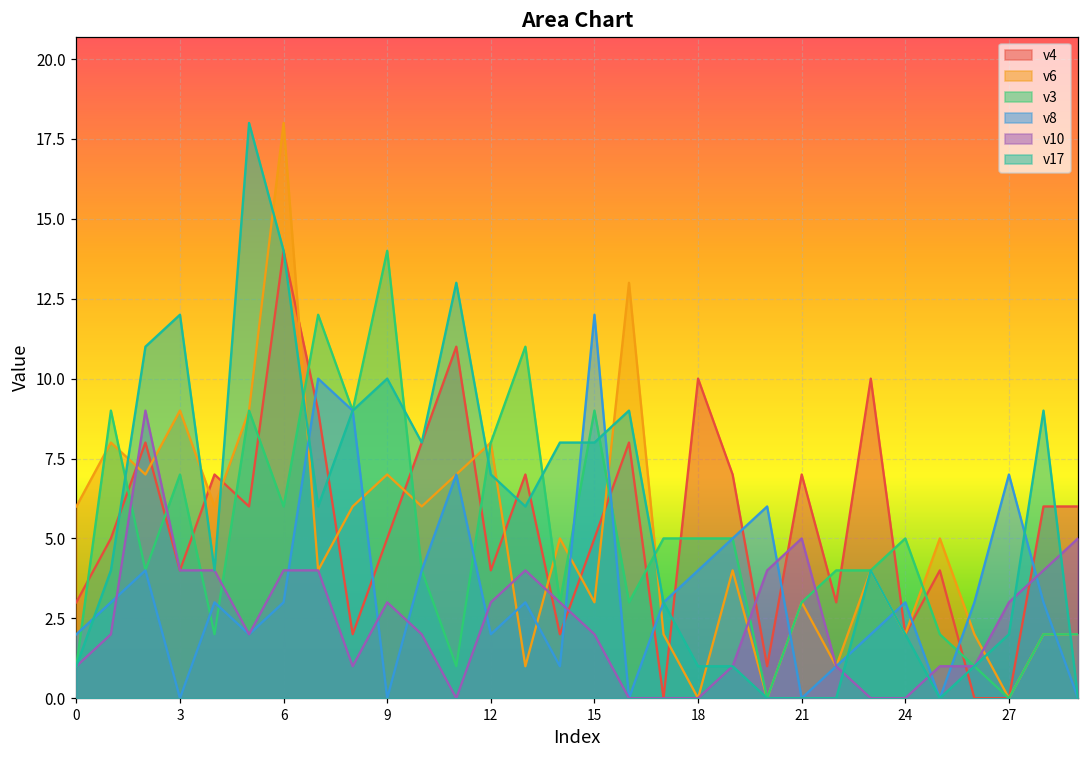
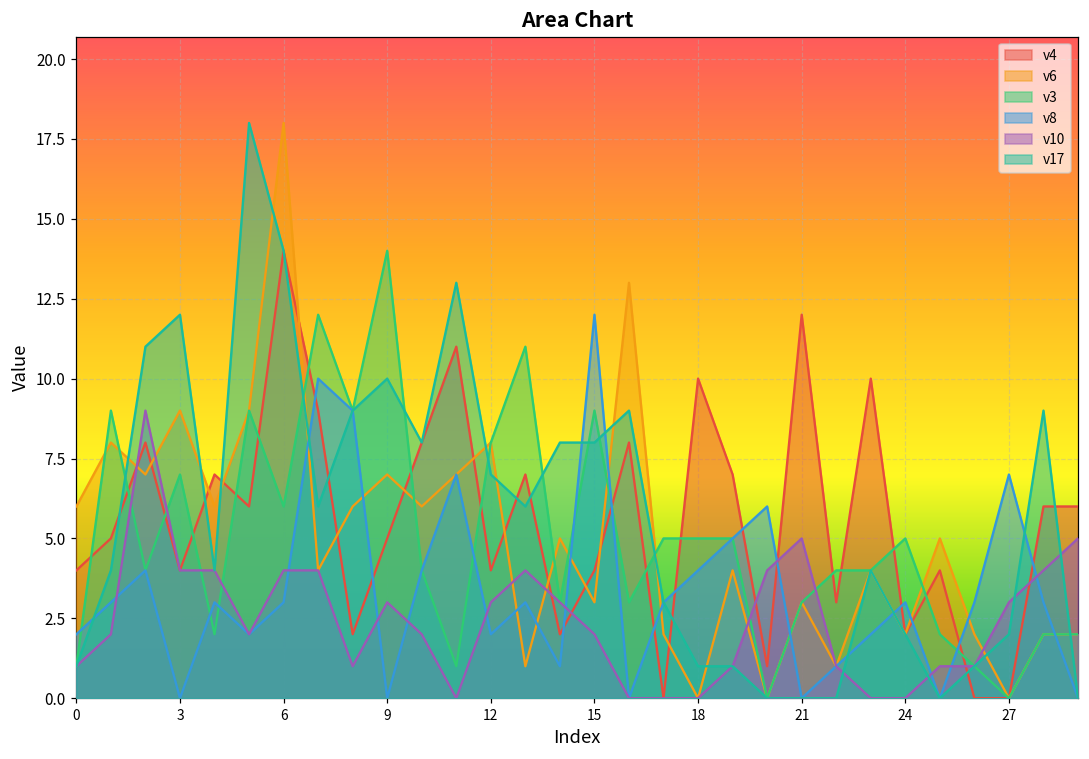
  {
    "v4": {
-     "0": 3,
+     "0": 4,
      "9": 5,
      "12": 4,
-     "15": 5,
+     "15": 4,
      "18": 10,
-     "21": 7
+     "21": 12
    },
    "v6": {
      "0": 6,
      "3": 9,
      "6": 18,
      "9": 7,
      "15": 3
    },
    "v10": {
      "6": 4,
      "9": 3,
      "12": 3,
      "15": 2,
      "21": 5,
      "24": 0,
      "27": 3
    }
  }
